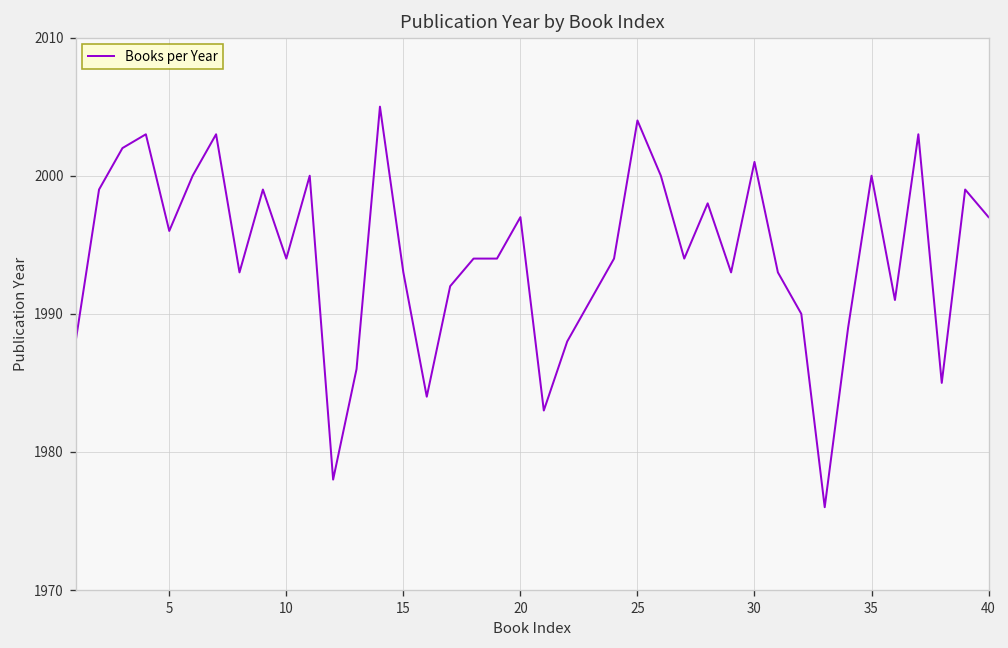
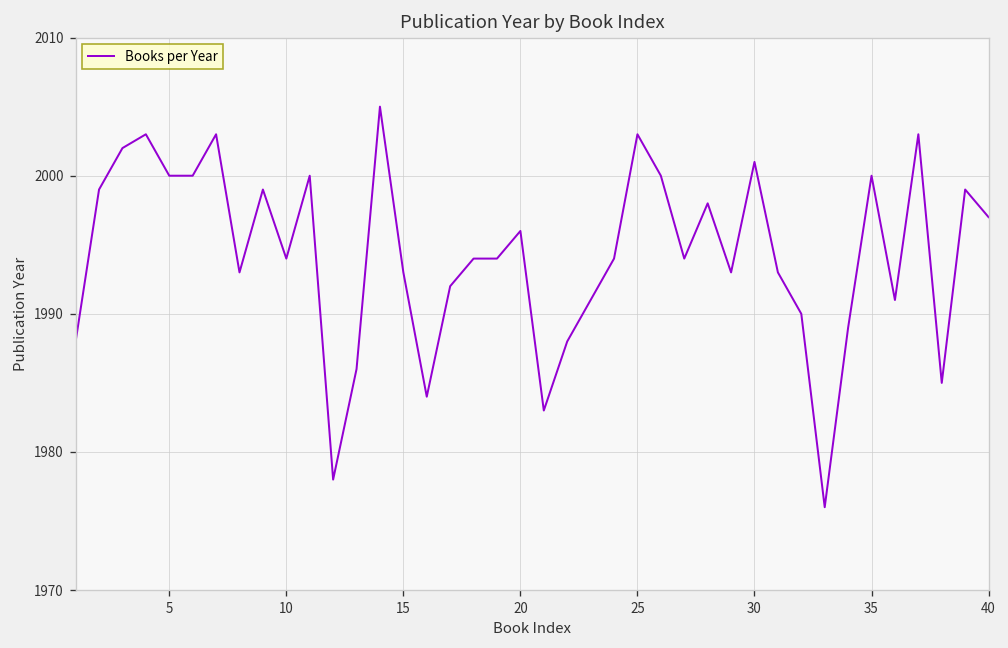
  {
-   "5": 1996,
+   "5": 2000,
    "10": 1994,
    "15": 1993,
-   "20": 1997,
-   "25": 2004,
+   "20": 1996,
+   "25": 2003,
    "30": 2001,
    "35": 2000,
    "40": 1997
  }
